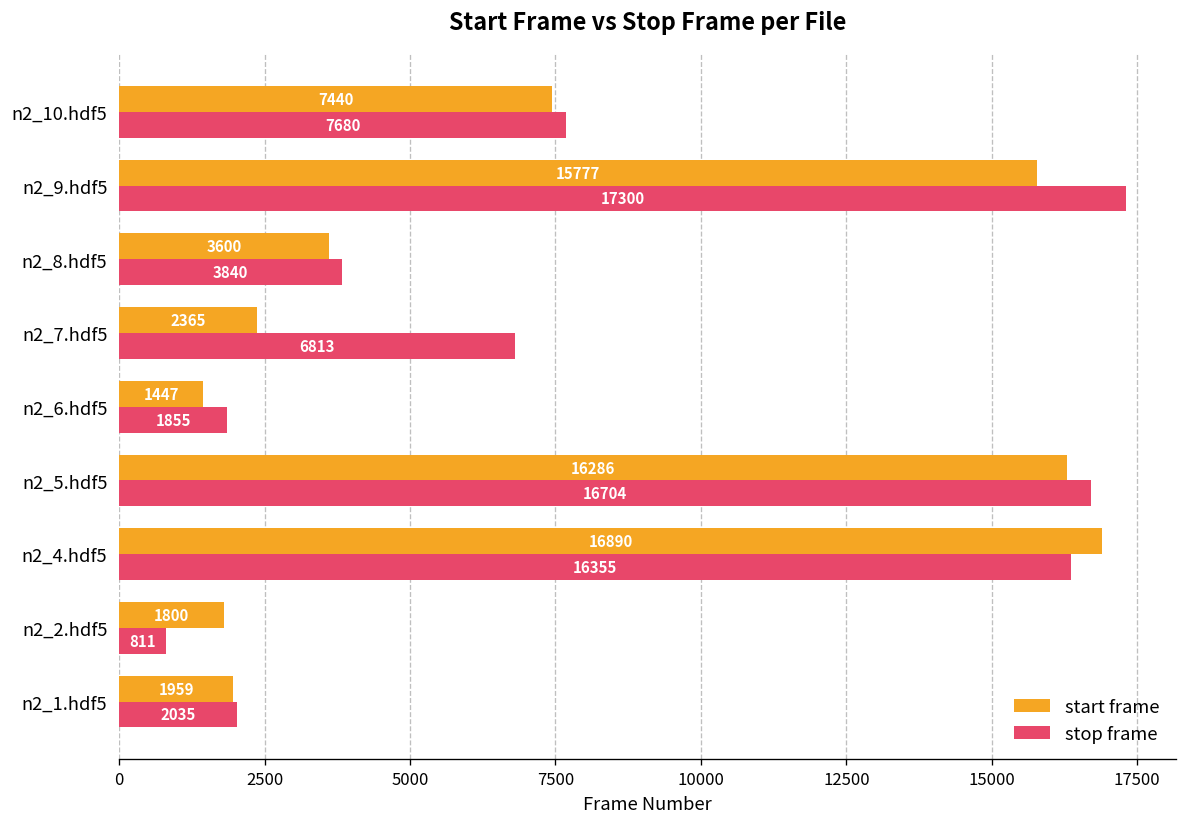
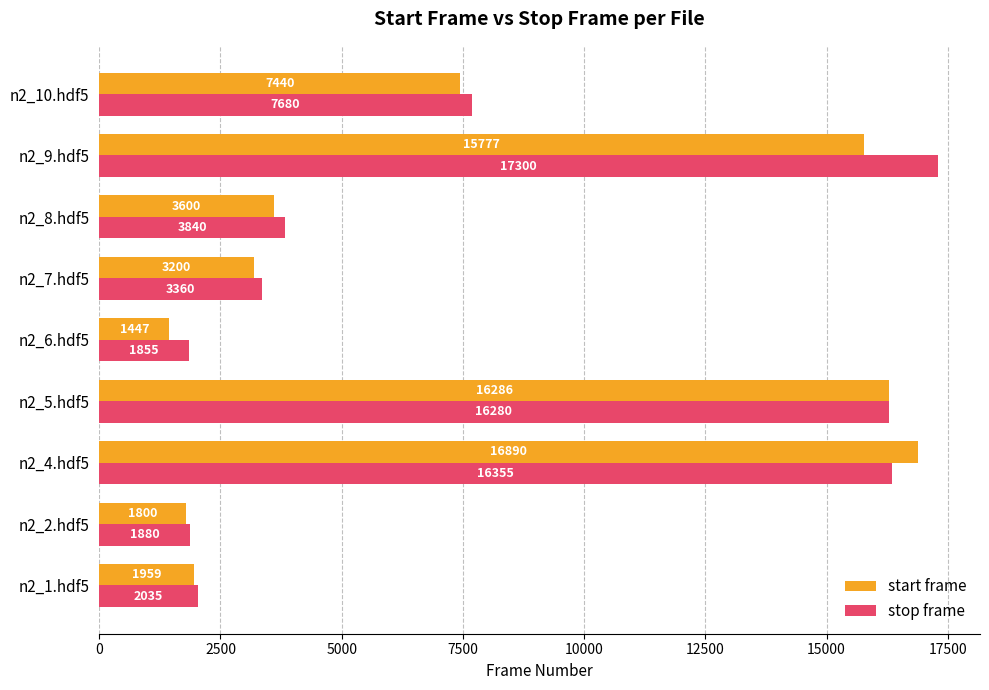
  {
    "start frame": {
      "n2_10.hdf5": 7440,
      "n2_9.hdf5": 15777,
      "n2_8.hdf5": 3600,
-     "n2_7.hdf5": 2365,
+     "n2_7.hdf5": 3200,
      "n2_6.hdf5": 1447,
      "n2_5.hdf5": 16286,
      "n2_4.hdf5": 16890,
      "n2_2.hdf5": 1800,
      "n2_1.hdf5": 1959
    },
    "stop frame": {
      "n2_10.hdf5": 7680,
      "n2_9.hdf5": 17300,
      "n2_8.hdf5": 3840,
-     "n2_7.hdf5": 6813,
+     "n2_7.hdf5": 3360,
      "n2_6.hdf5": 1855,
-     "n2_5.hdf5": 16704,
+     "n2_5.hdf5": 16280,
      "n2_4.hdf5": 16355,
-     "n2_2.hdf5": 811,
+     "n2_2.hdf5": 1880,
      "n2_1.hdf5": 2035
    }
  }
